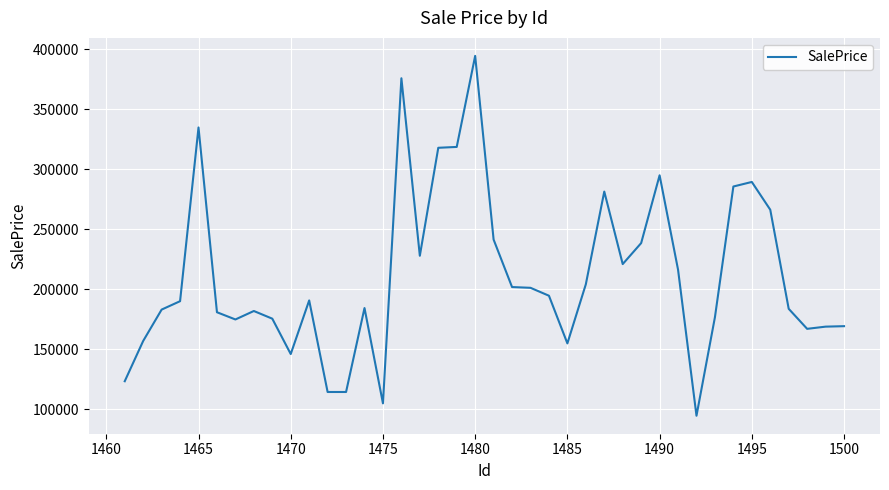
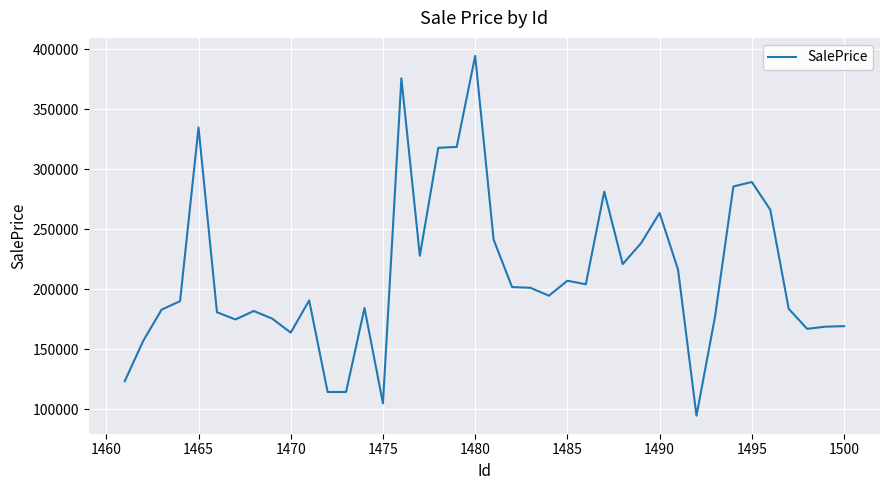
  {
    "1465": 335000,
-   "1470": 146000,
+   "1470": 164000,
    "1475": 105000,
    "1480": 395000,
-   "1485": 155000,
-   "1490": 295000,
+   "1485": 207000,
+   "1490": 264000,
    "1495": 289000,
    "1500": 169000
  }
